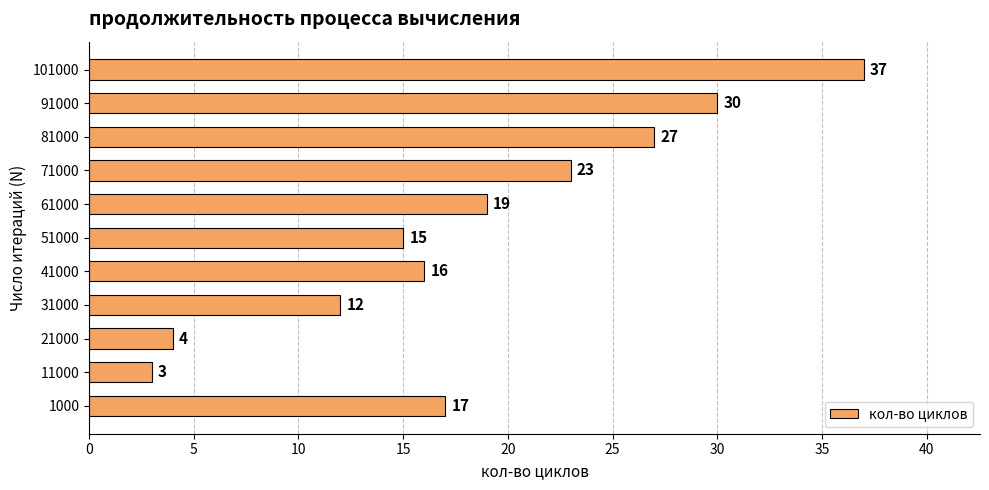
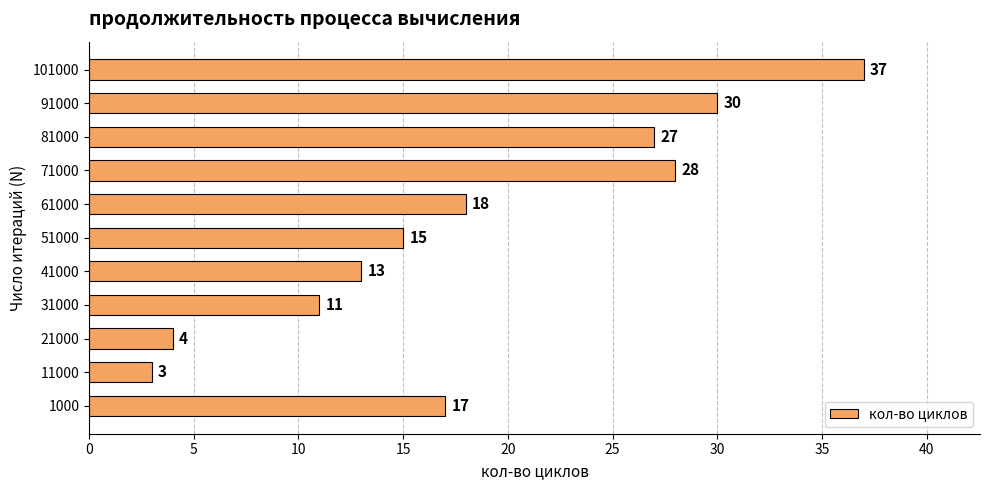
  {
    "101000": 37,
    "91000": 30,
    "81000": 27,
-   "71000": 23,
-   "61000": 19,
+   "71000": 28,
+   "61000": 18,
    "51000": 15,
-   "41000": 16,
-   "31000": 12,
+   "41000": 13,
+   "31000": 11,
    "21000": 4,
    "11000": 3,
    "1000": 17
  }
